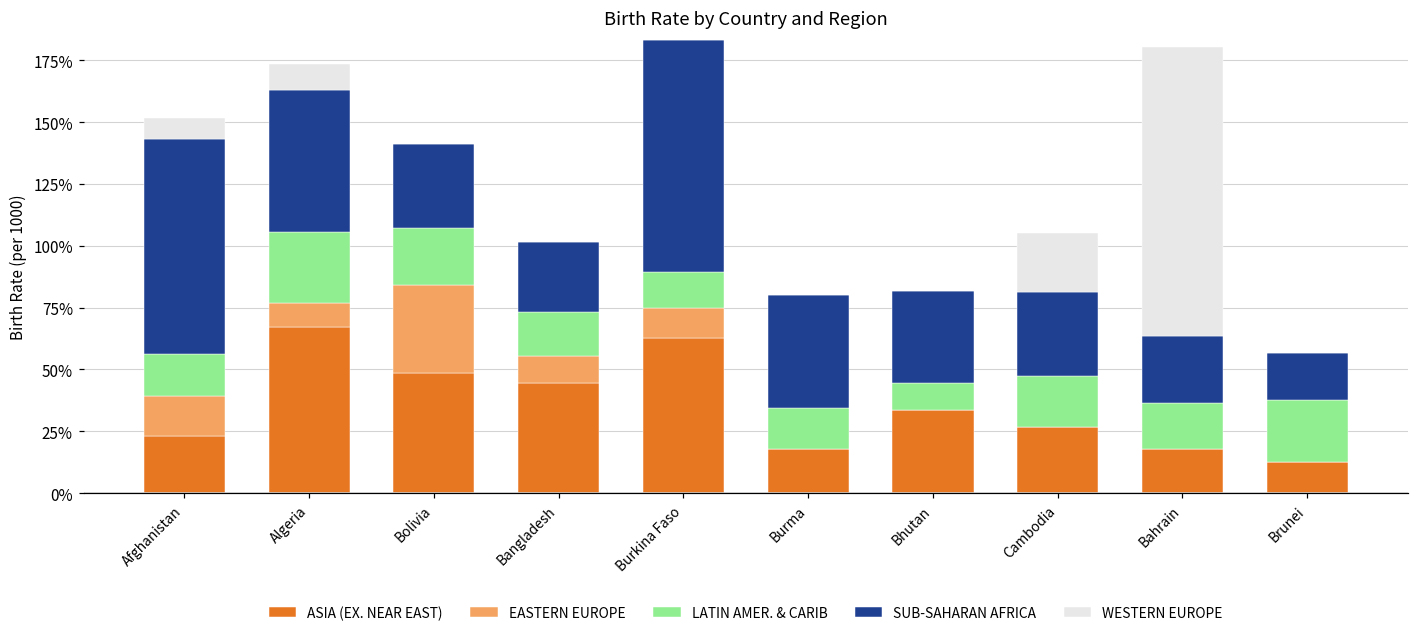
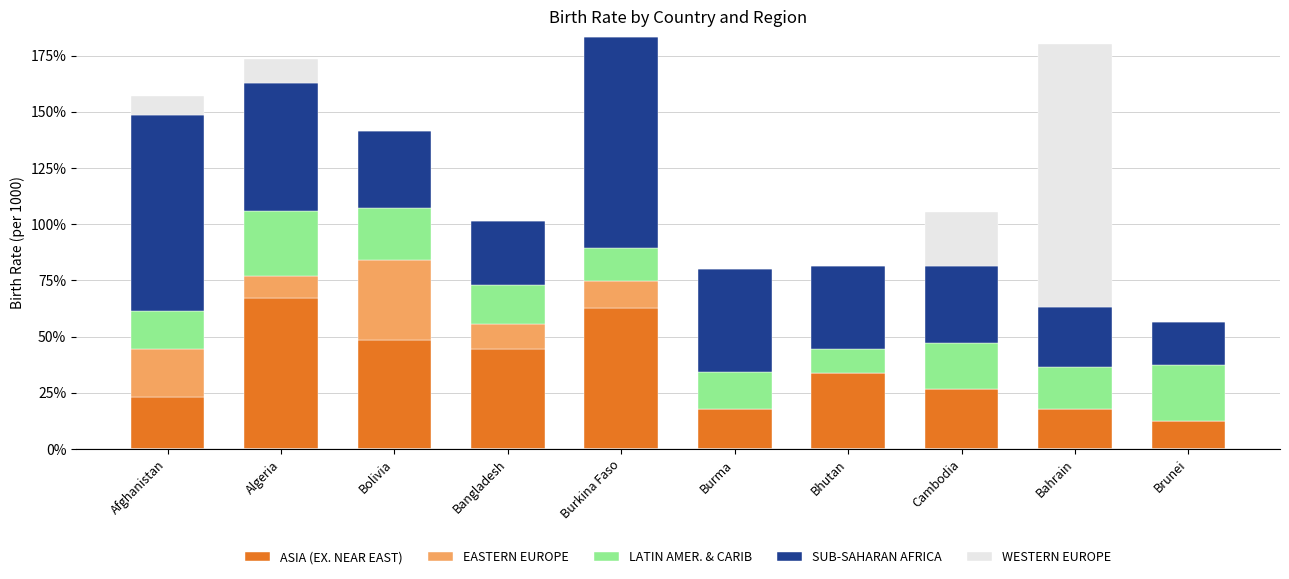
  {
    "EASTERN EUROPE": {
-     "Afghanistan": "16%",
+     "Afghanistan": "22%",
      "Algeria": "10%",
      "Bolivia": "35%",
      "Bangladesh": "11%",
      "Burkina Faso": "12%",
      "Burma": "0%",
      "Bhutan": "0%",
      "Cambodia": "0%",
      "Bahrain": "0%",
      "Brunei": "0%"
    },
    "LATIN AMER. & CARIB": {
      "Afghanistan": "17%",
      "Algeria": "29%",
      "Bolivia": "23%",
      "Bangladesh": "18%",
      "Burkina Faso": "15%",
      "Burma": "17%",
      "Bhutan": "11%",
      "Cambodia": "20%",
      "Bahrain": "19%",
      "Brunei": "25%"
    },
    "SUB-SAHARAN AFRICA": {
      "Afghanistan": "87%",
      "Algeria": "57%",
      "Bolivia": "34%",
      "Bangladesh": "28%",
      "Burkina Faso": "94%",
      "Burma": "46%",
      "Bhutan": "37%",
      "Cambodia": "34%",
      "Bahrain": "27%",
      "Brunei": "19%"
    },
    "WESTERN EUROPE": {
      "Afghanistan": "9%",
      "Algeria": "10%",
      "Bolivia": "0%",
      "Bangladesh": "0%",
      "Burkina Faso": "0%",
      "Burma": "0%",
      "Bhutan": "0%",
      "Cambodia": "24%",
      "Bahrain": "117%",
      "Brunei": "0%"
    }
  }
